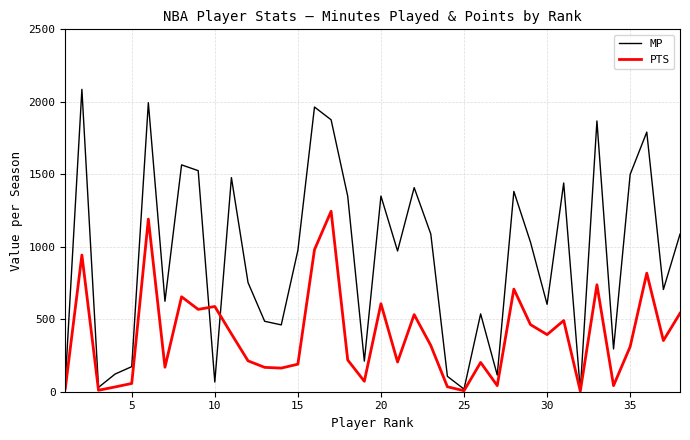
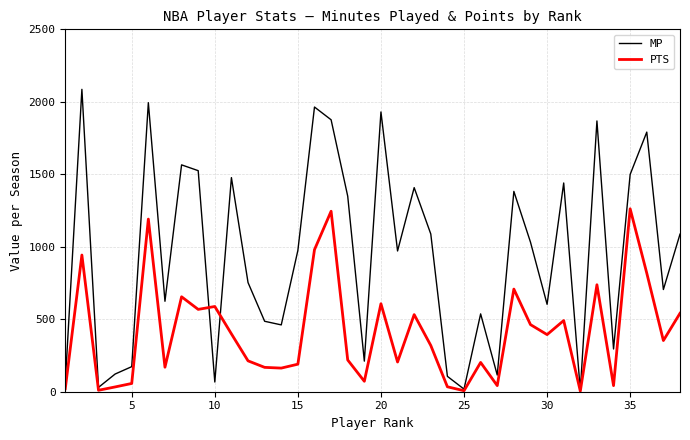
  {
    "MP": {
      "5": 170,
      "10": 70,
      "15": 980,
-     "20": 1350,
+     "20": 1930,
      "30": 600,
      "35": 1500
    },
    "PTS": {
      "5": 60,
      "10": 590,
      "15": 190,
      "20": 610,
      "30": 390,
-     "35": 310
+     "35": 1260
    }
  }
